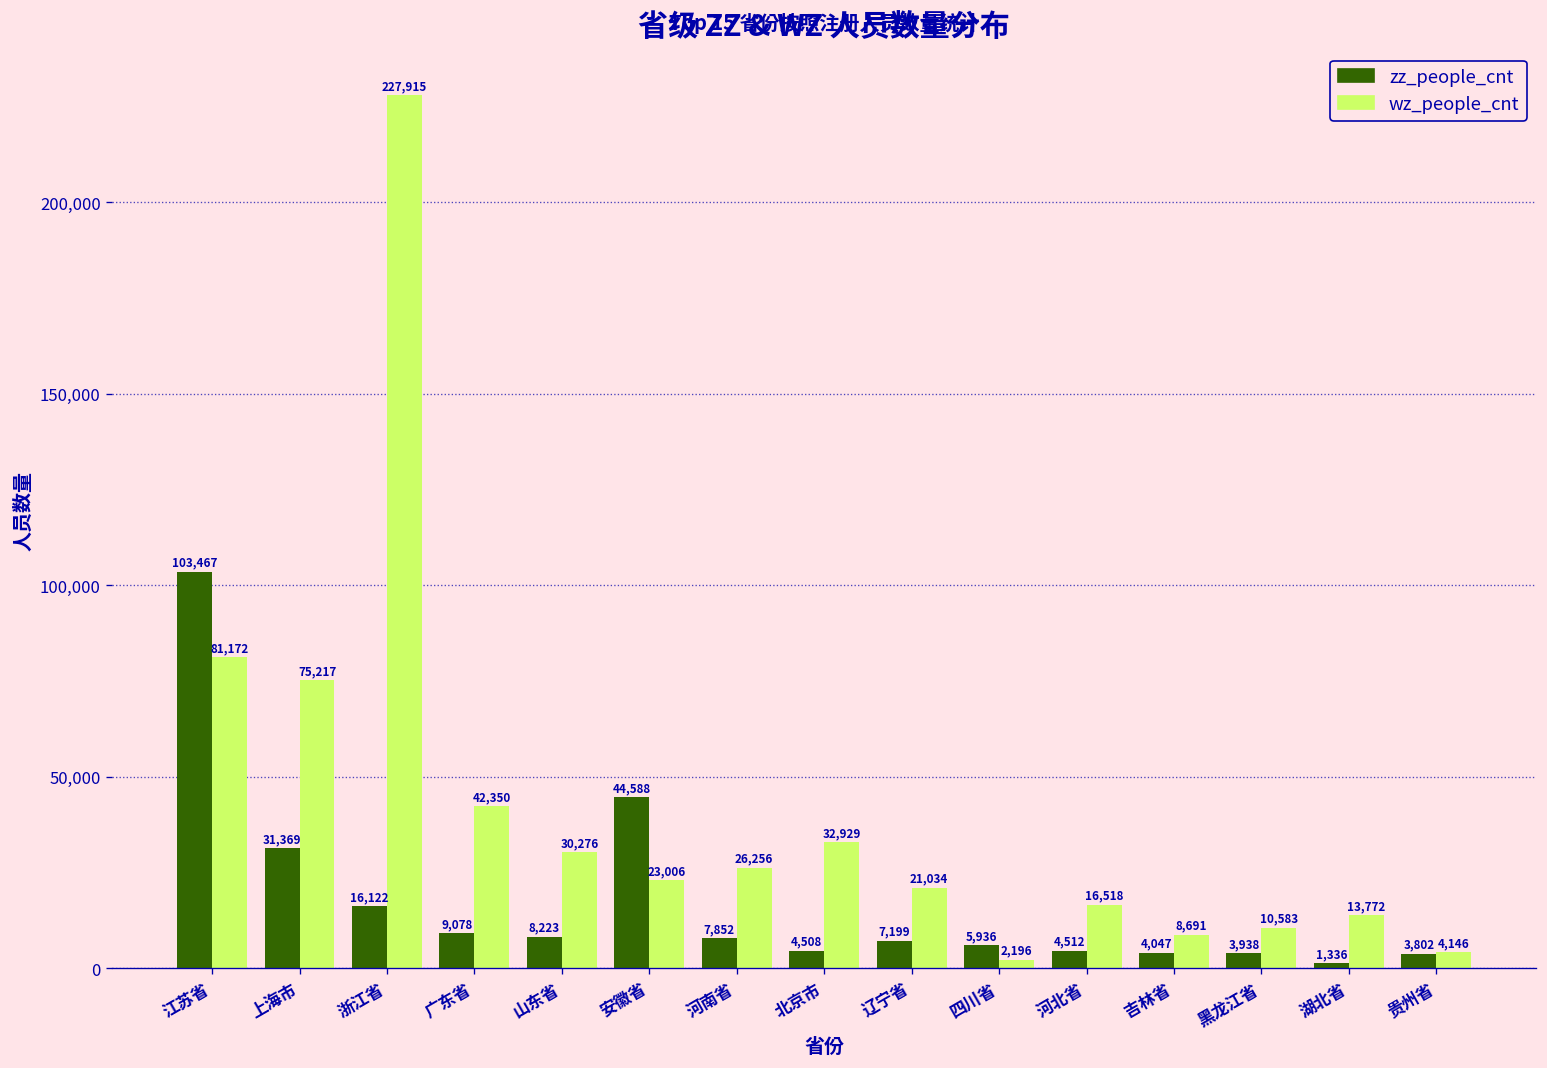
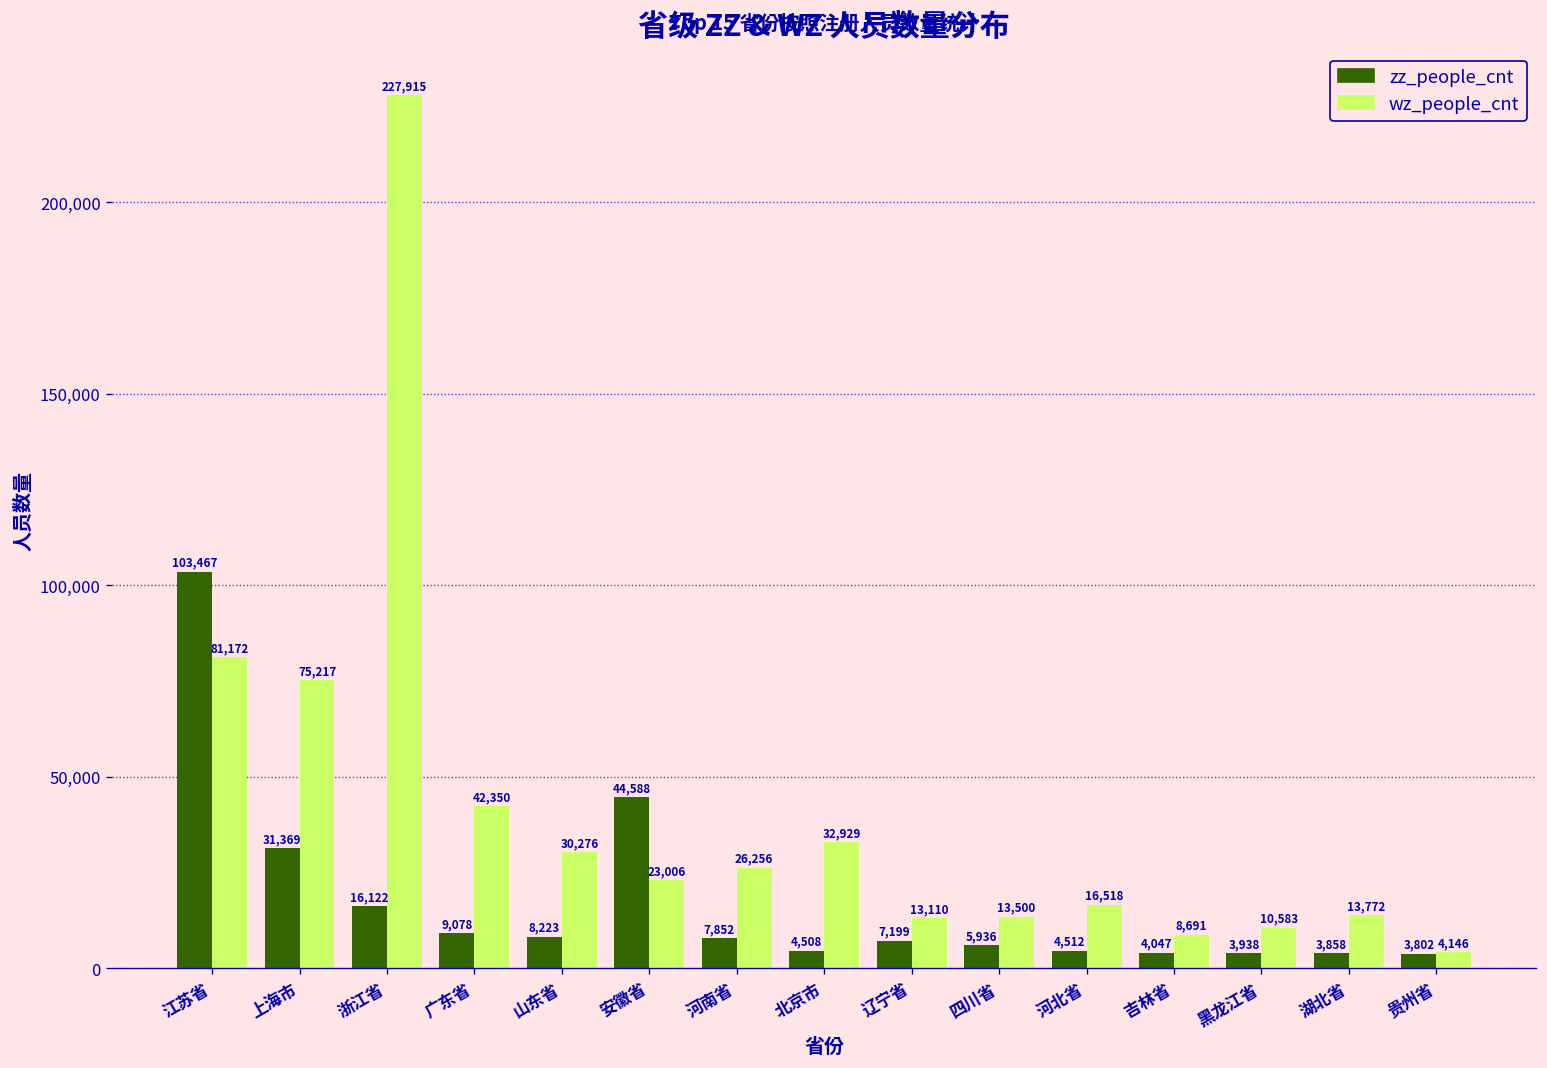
  {
    "zz_people_cnt": {
      "江苏省": "103,467",
      "上海市": "31,369",
      "浙江省": "16,122",
      "广东省": "9,078",
      "山东省": "8,223",
      "安徽省": "44,588",
      "河南省": "7,852",
      "北京市": "4,508",
      "辽宁省": "7,199",
      "四川省": "5,936",
      "河北省": "4,512",
      "吉林省": "4,047",
      "黑龙江省": "3,938",
-     "湖北省": "1,336",
+     "湖北省": "3,858",
      "贵州省": "3,802"
    },
    "wz_people_cnt": {
      "江苏省": "81,172",
      "上海市": "75,217",
      "浙江省": "227,915",
      "广东省": "42,350",
      "山东省": "30,276",
      "安徽省": "23,006",
      "河南省": "26,256",
      "北京市": "32,929",
-     "辽宁省": "21,034",
-     "四川省": "2,196",
+     "辽宁省": "13,110",
+     "四川省": "13,500",
      "河北省": "16,518",
      "吉林省": "8,691",
      "黑龙江省": "10,583",
      "湖北省": "13,772",
      "贵州省": "4,146"
    }
  }
